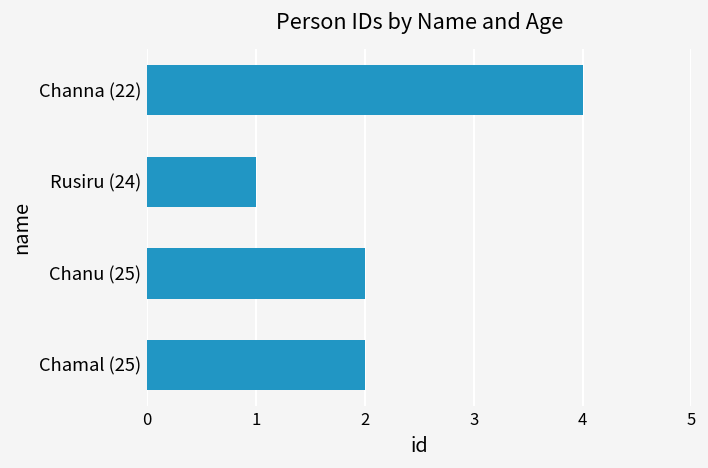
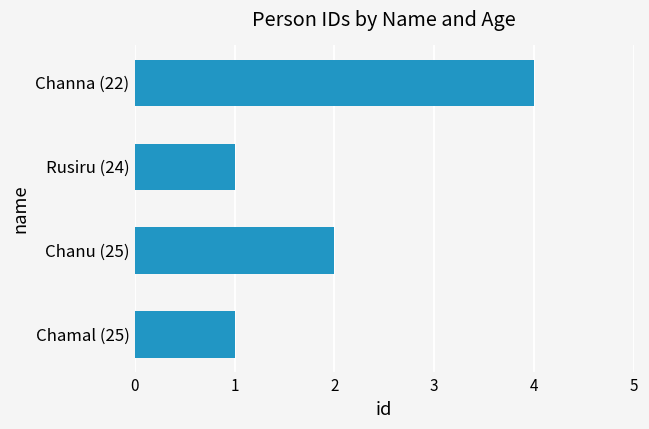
  {
    "Channa (22)": 4,
    "Rusiru (24)": 1,
    "Chanu (25)": 2,
-   "Chamal (25)": 2
+   "Chamal (25)": 1
  }
